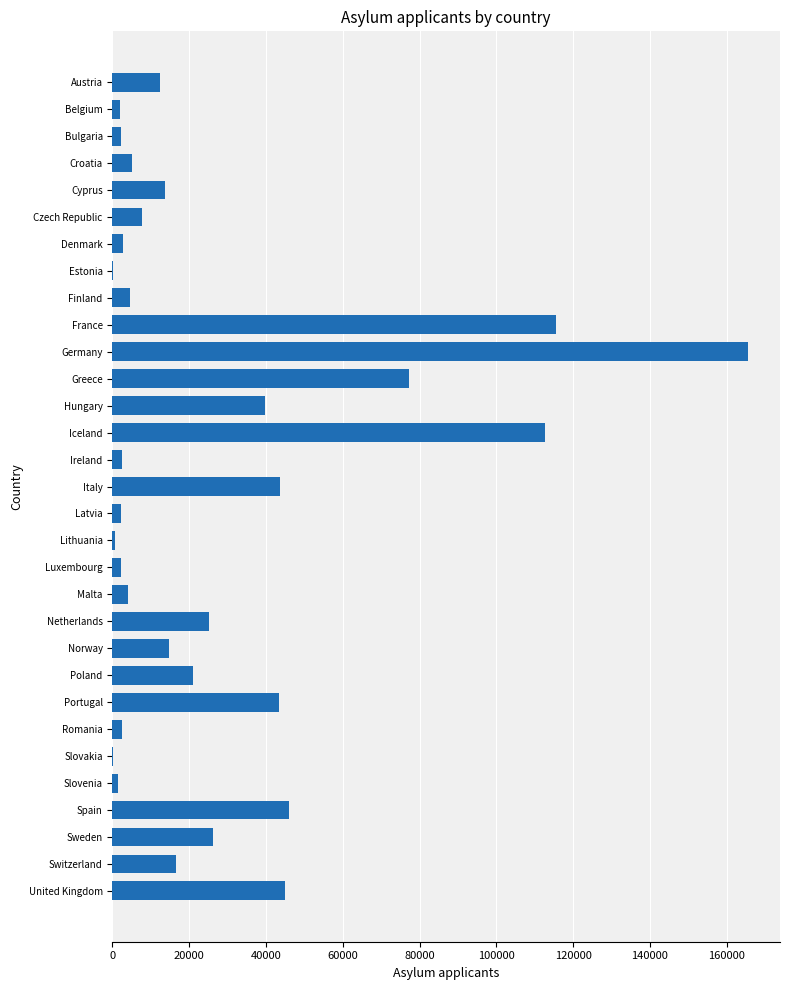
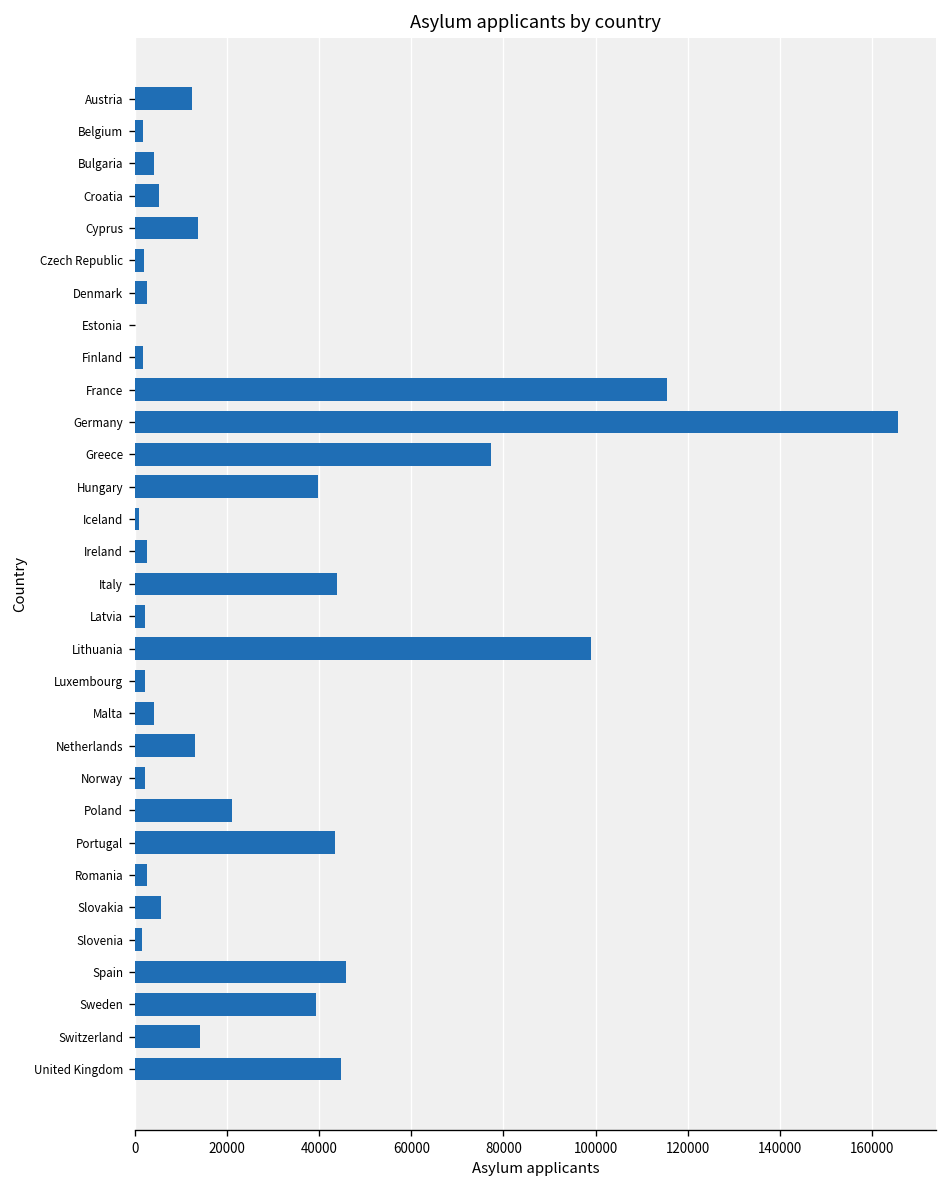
  {
    "Austria": 12000,
    "Belgium": 2000,
-   "Bulgaria": 2000,
+   "Bulgaria": 4000,
    "Croatia": 5000,
    "Cyprus": 14000,
-   "Czech Republic": 8000,
+   "Czech Republic": 2000,
    "Denmark": 3000,
-   "Finland": 5000,
+   "Finland": 2000,
    "France": 115000,
    "Germany": 166000,
    "Greece": 77000,
    "Hungary": 40000,
-   "Iceland": 113000,
+   "Iceland": 1000,
    "Ireland": 3000,
    "Italy": 44000,
    "Latvia": 2000,
-   "Lithuania": 1000,
+   "Lithuania": 99000,
    "Luxembourg": 2000,
    "Malta": 4000,
-   "Netherlands": 25000,
-   "Norway": 15000,
+   "Netherlands": 13000,
+   "Norway": 2000,
    "Poland": 21000,
    "Portugal": 43000,
    "Romania": 3000,
-   "Slovakia": 0,
+   "Slovakia": 6000,
    "Slovenia": 2000,
    "Spain": 46000,
-   "Sweden": 26000,
-   "Switzerland": 16000,
+   "Sweden": 39000,
+   "Switzerland": 14000,
    "United Kingdom": 45000
  }
